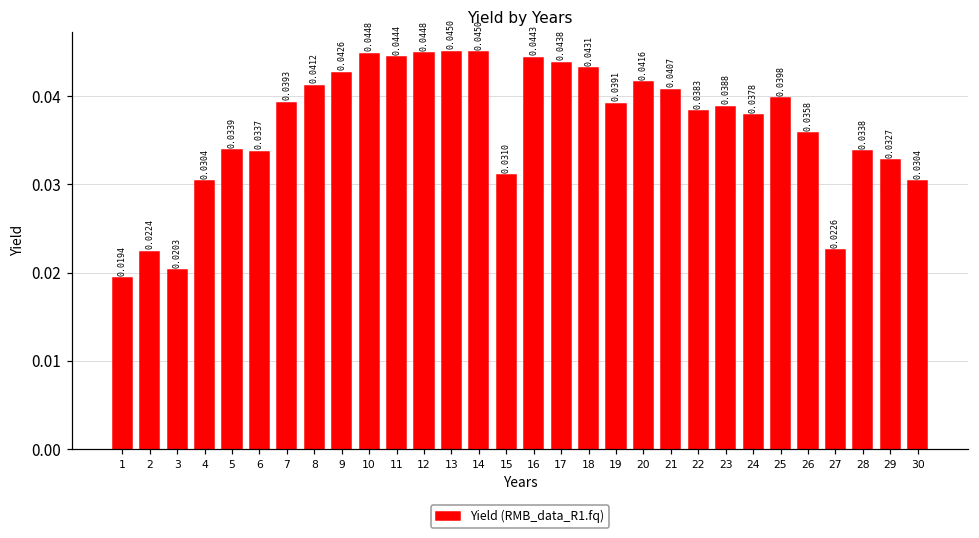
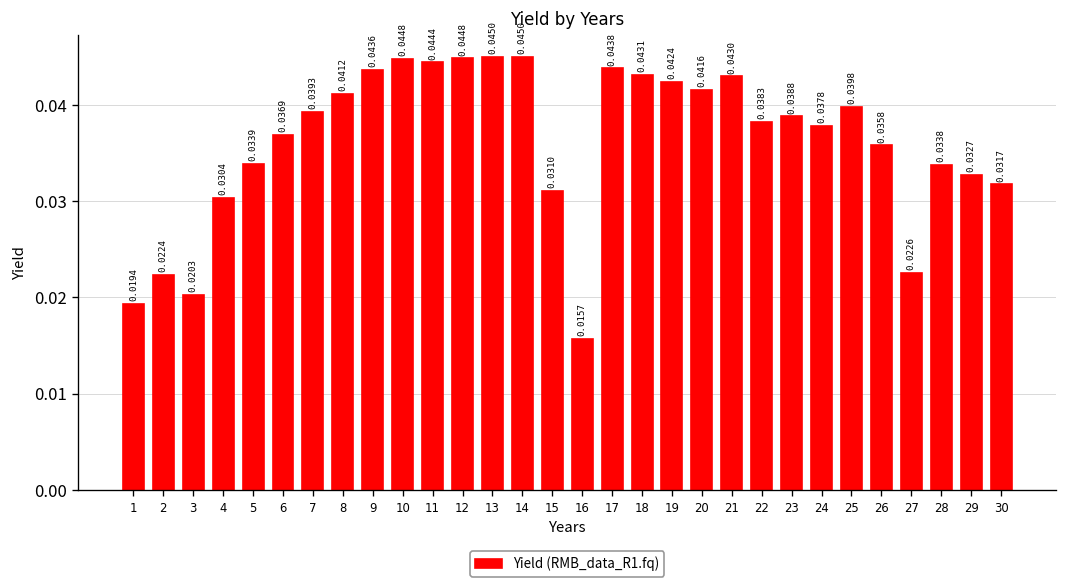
  {
    "1": 0.0194,
    "2": 0.0224,
    "3": 0.0203,
    "4": 0.0304,
    "5": 0.0339,
-   "6": 0.0337,
+   "6": 0.0369,
    "7": 0.0393,
    "8": 0.0412,
-   "9": 0.0426,
+   "9": 0.0436,
    "10": 0.0448,
    "11": 0.0444,
    "12": 0.0448,
    "13": 0.0450,
    "14": 0.0450,
    "15": 0.0310,
-   "16": 0.0443,
+   "16": 0.0157,
    "17": 0.0438,
    "18": 0.0431,
-   "19": 0.0391,
+   "19": 0.0424,
    "20": 0.0416,
-   "21": 0.0407,
+   "21": 0.0430,
    "22": 0.0383,
    "23": 0.0388,
    "24": 0.0378,
    "25": 0.0398,
    "26": 0.0358,
    "27": 0.0226,
    "28": 0.0338,
    "29": 0.0327,
-   "30": 0.0304
+   "30": 0.0317
  }
